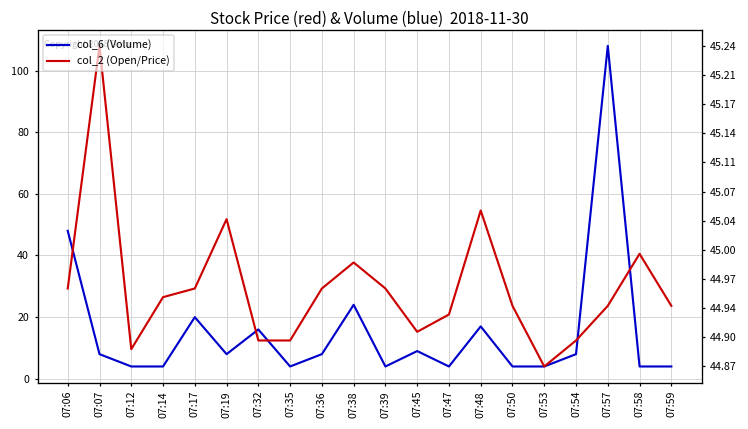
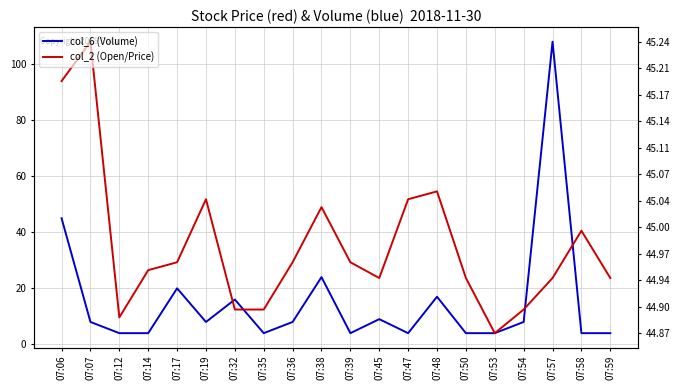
  {
    "col_6 (Volume)": {
-     "07:06": 48,
+     "07:06": 45,
      "07:07": 8,
      "07:12": 4,
      "07:14": 4,
      "07:17": 20,
      "07:19": 8,
      "07:32": 16,
      "07:35": 4,
      "07:36": 8,
      "07:38": 24,
      "07:39": 4,
      "07:45": 9,
      "07:47": 4,
      "07:48": 17,
      "07:50": 4,
      "07:54": 8,
      "07:57": 108,
      "07:58": 4,
      "07:59": 4
    },
    "col_2 (Open/Price)": {
-     "07:06": 29,
+     "07:06": 94,
      "07:12": 10,
      "07:14": 26,
      "07:17": 29,
      "07:19": 52,
      "07:32": 12,
      "07:35": 12,
      "07:36": 29,
-     "07:38": 38,
+     "07:38": 49,
      "07:39": 29,
-     "07:45": 15,
-     "07:47": 21,
+     "07:45": 24,
+     "07:47": 52,
      "07:48": 55,
      "07:50": 24,
      "07:54": 12,
      "07:57": 24,
      "07:58": 41,
      "07:59": 24
    }
  }
